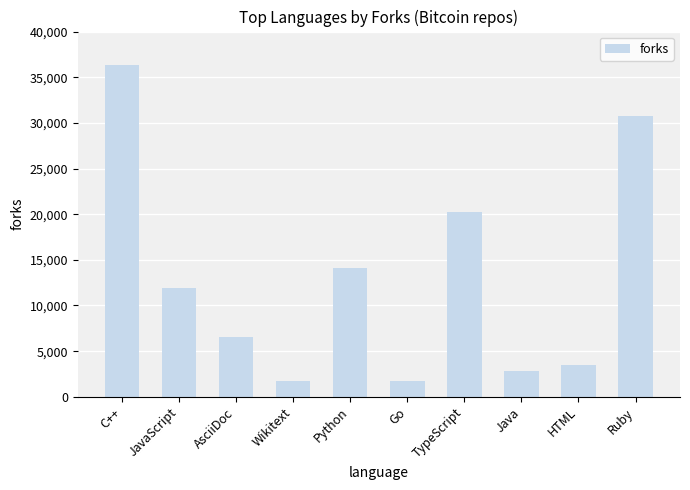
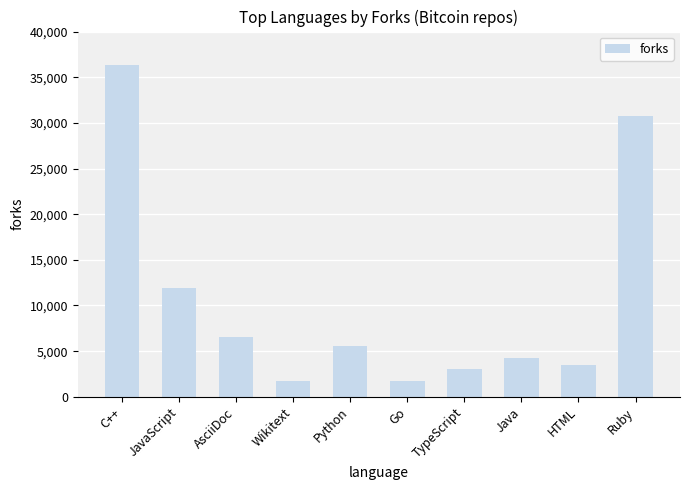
  {
    "C++": "36,000",
    "JavaScript": "12,000",
    "AsciiDoc": "7,000",
    "Wikitext": "2,000",
-   "Python": "14,000",
+   "Python": "6,000",
    "Go": "2,000",
-   "TypeScript": "20,000",
-   "Java": "3,000",
+   "TypeScript": "3,000",
+   "Java": "4,000",
    "HTML": "4,000",
    "Ruby": "31,000"
  }
